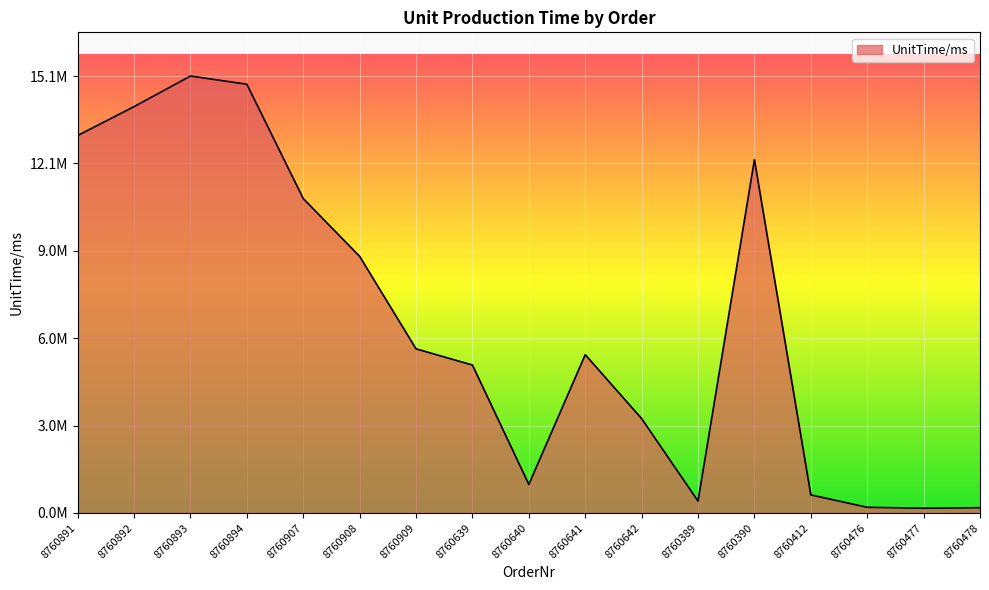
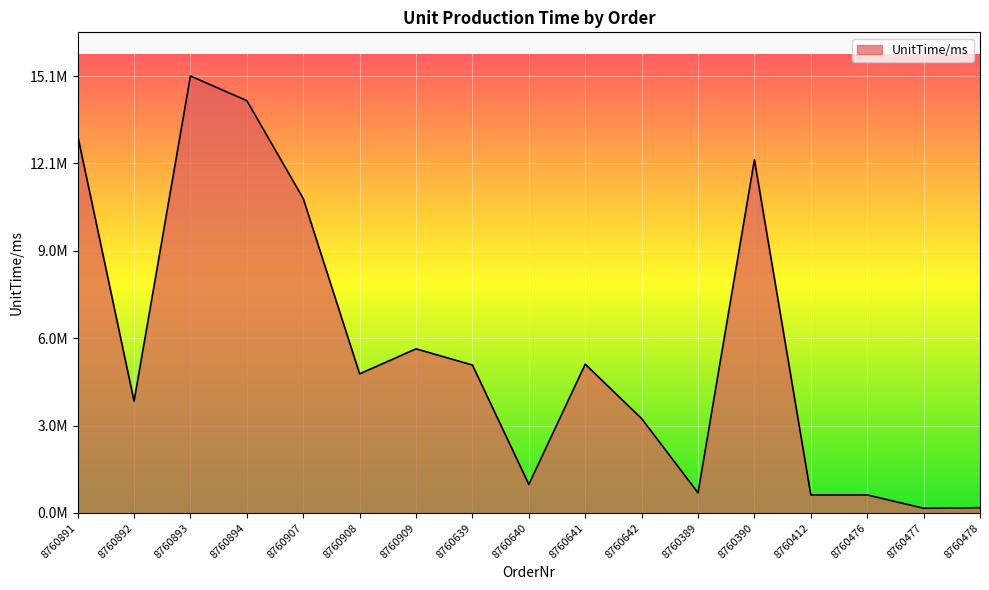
  {
    "8760891": 13000000,
-   "8760892": 14000000,
+   "8760892": 3900000,
    "8760893": 15100000,
-   "8760894": 14800000,
+   "8760894": 14200000,
    "8760907": 10800000,
-   "8760908": 8900000,
+   "8760908": 4800000,
    "8760909": 5700000,
    "8760639": 5100000,
    "8760640": 1000000,
-   "8760641": 5500000,
+   "8760641": 5100000,
    "8760642": 3300000,
-   "8760389": 400000,
+   "8760389": 700000,
    "8760390": 12200000,
    "8760412": 600000,
-   "8760476": 200000,
+   "8760476": 600000,
    "8760477": 200000,
    "8760478": 200000
  }
